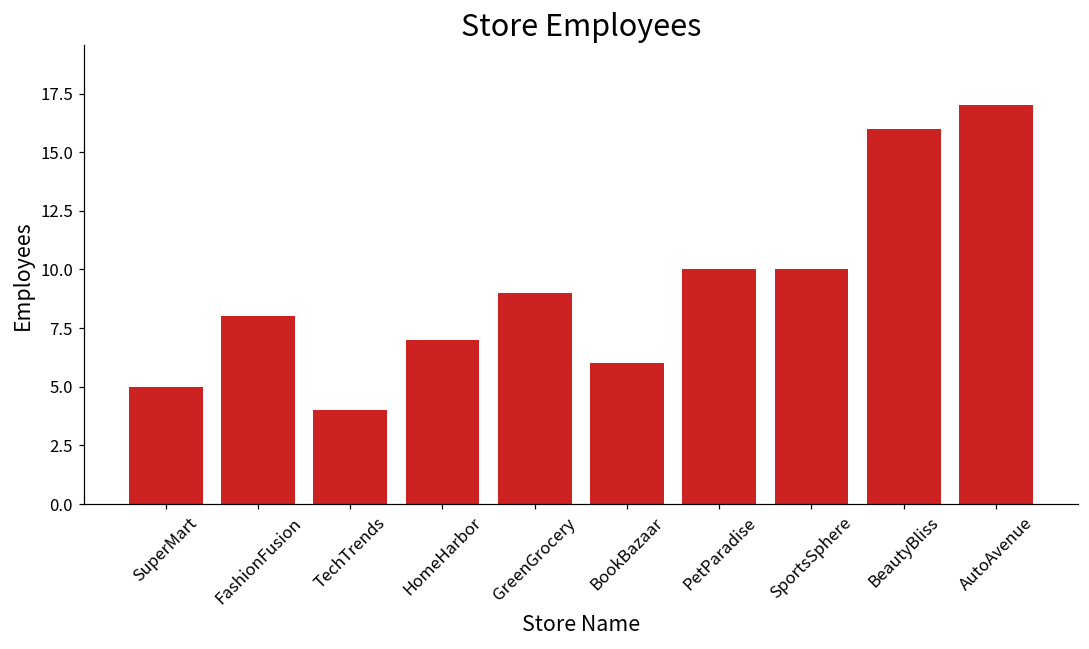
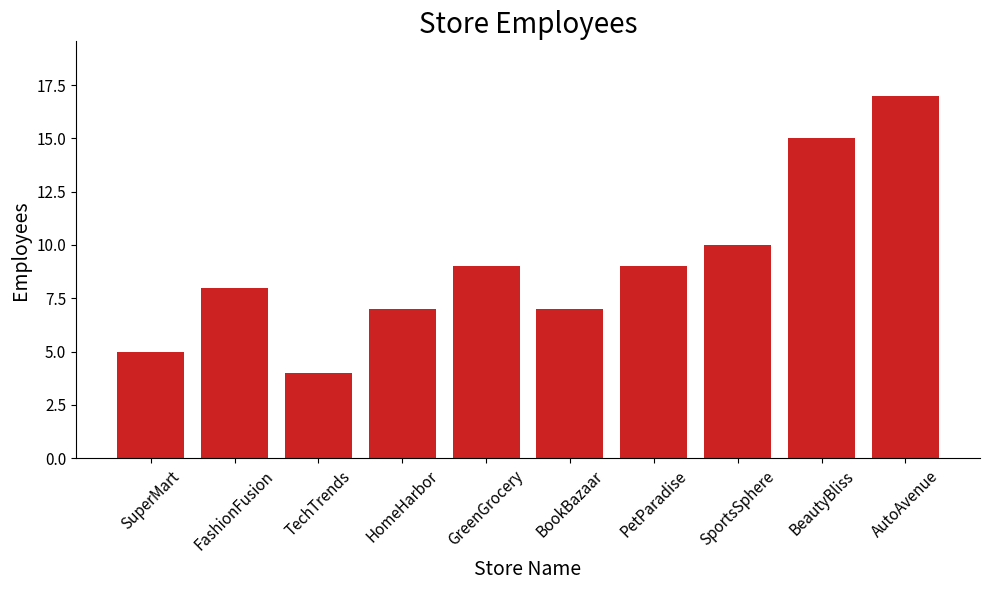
  {
    "SuperMart": 5,
    "FashionFusion": 8,
    "TechTrends": 4,
    "HomeHarbor": 7,
    "GreenGrocery": 9,
-   "BookBazaar": 6,
-   "PetParadise": 10,
+   "BookBazaar": 7,
+   "PetParadise": 9,
    "SportsSphere": 10,
-   "BeautyBliss": 16,
+   "BeautyBliss": 15,
    "AutoAvenue": 17
  }
